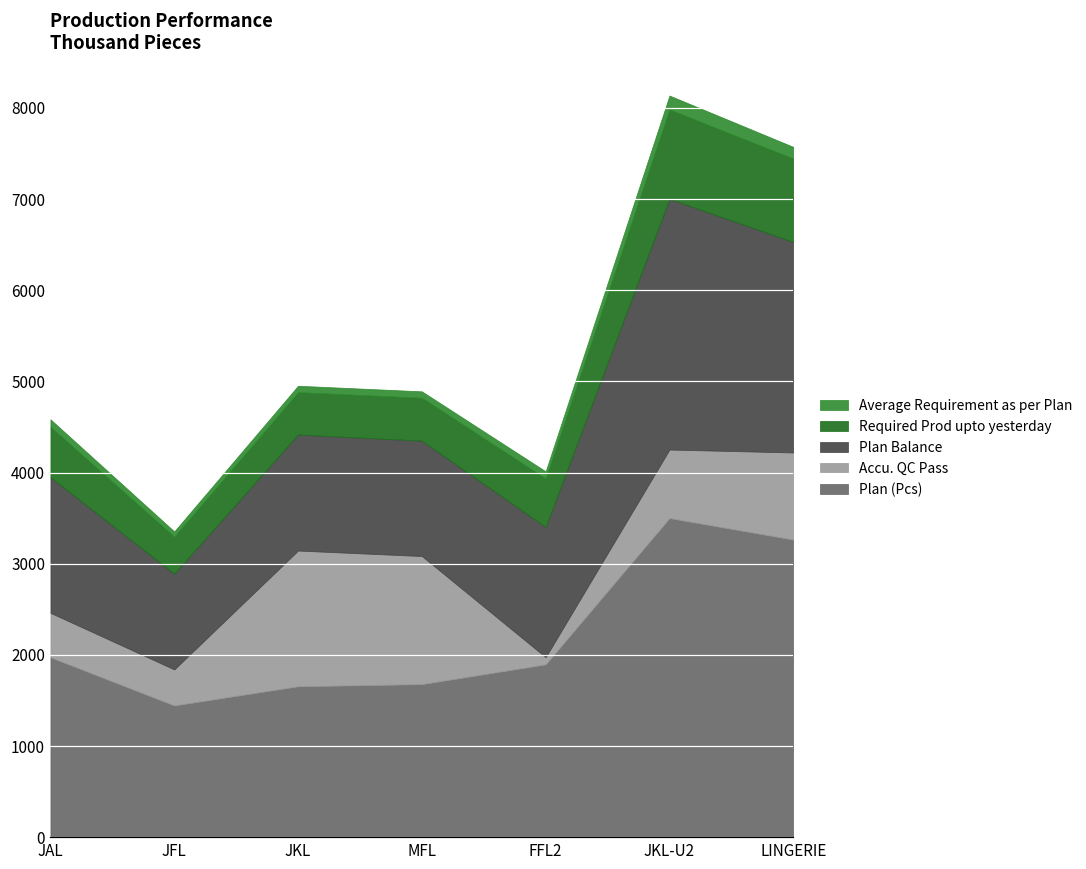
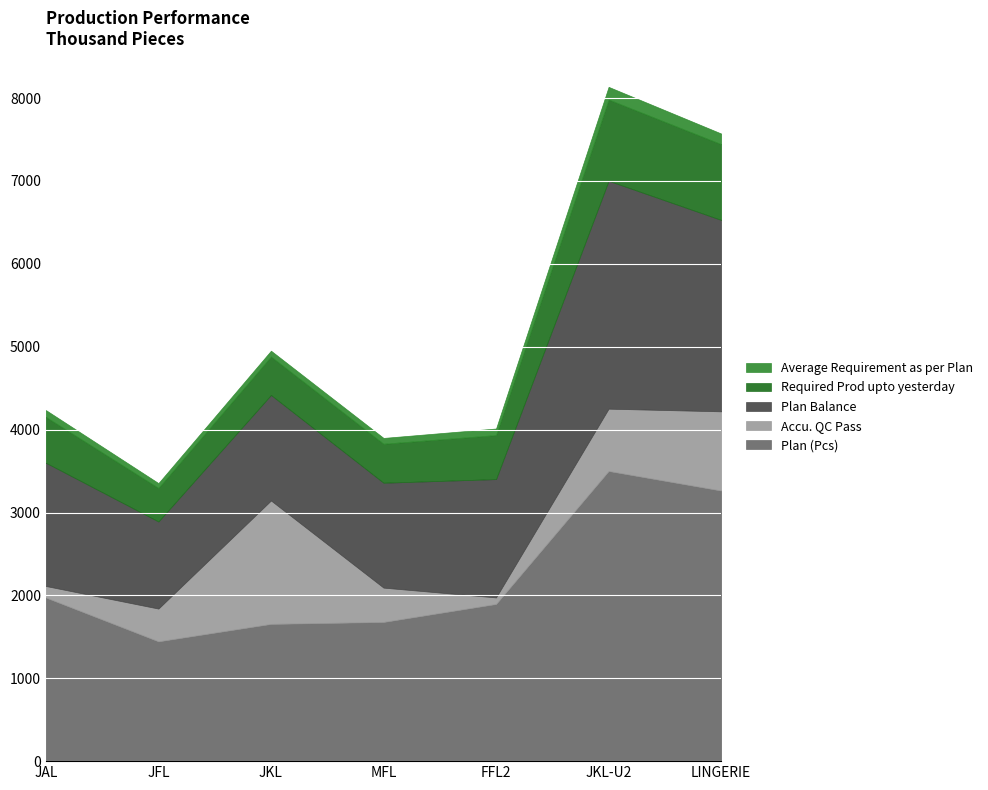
  {
    "Accu. QC Pass": {
-     "JAL": 500,
+     "JAL": 100,
      "JFL": 400,
      "JKL": 1500,
-     "MFL": 1400,
+     "MFL": 400,
      "FFL2": 100,
      "JKL-U2": 800,
      "LINGERIE": 1000
    }
  }
